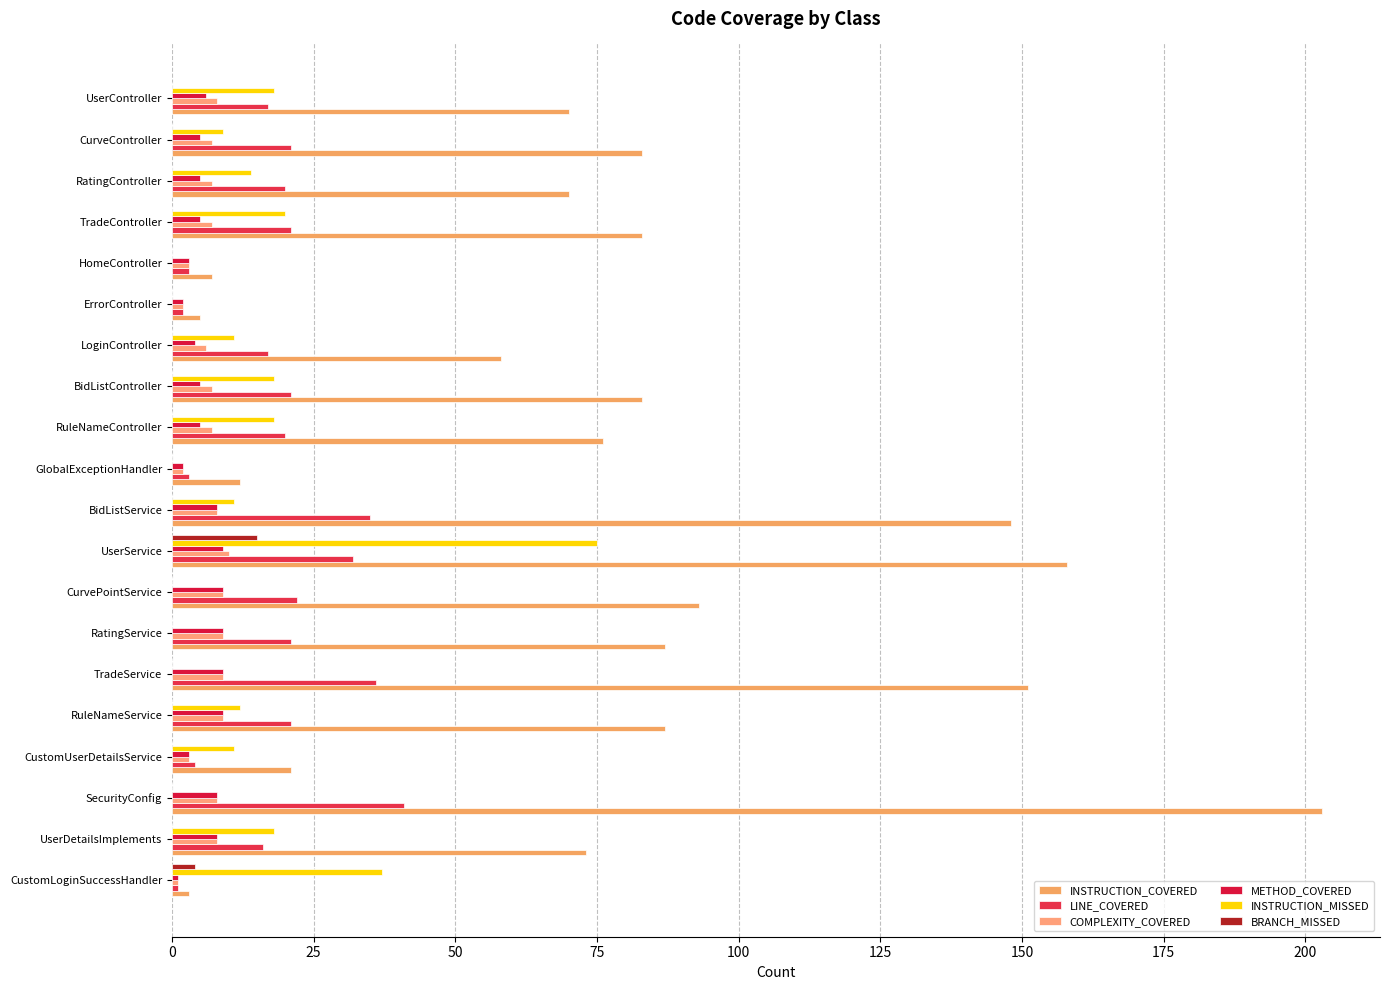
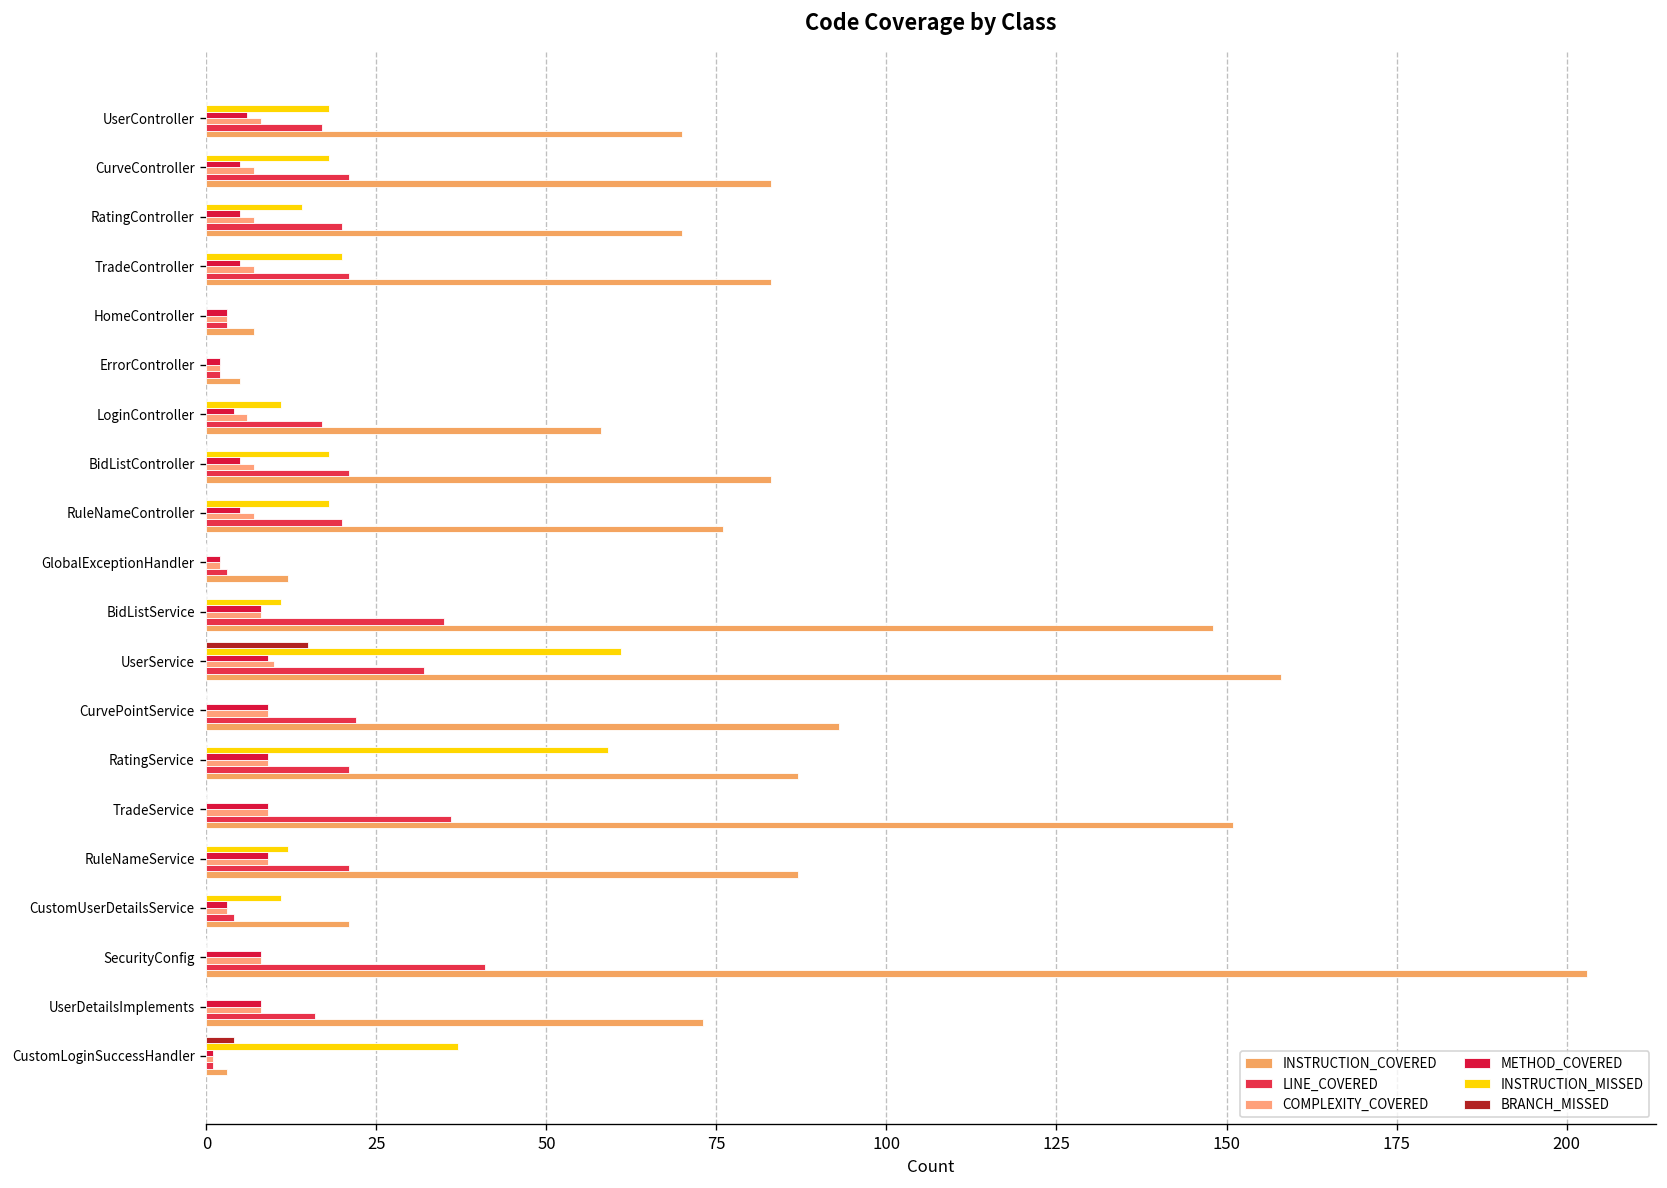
  {
    "INSTRUCTION_MISSED": {
      "UserController": 18,
-     "CurveController": 9,
+     "CurveController": 18,
      "RatingController": 14,
      "TradeController": 20,
      "HomeController": 0,
      "ErrorController": 0,
      "LoginController": 11,
      "BidListController": 18,
      "RuleNameController": 18,
      "GlobalExceptionHandler": 0,
      "BidListService": 11,
-     "UserService": 75,
+     "UserService": 61,
      "CurvePointService": 0,
-     "RatingService": 0,
+     "RatingService": 59,
      "TradeService": 0,
      "RuleNameService": 12,
      "CustomUserDetailsService": 11,
      "SecurityConfig": 0,
-     "UserDetailsImplements": 18,
+     "UserDetailsImplements": 0,
      "CustomLoginSuccessHandler": 37
    }
  }
